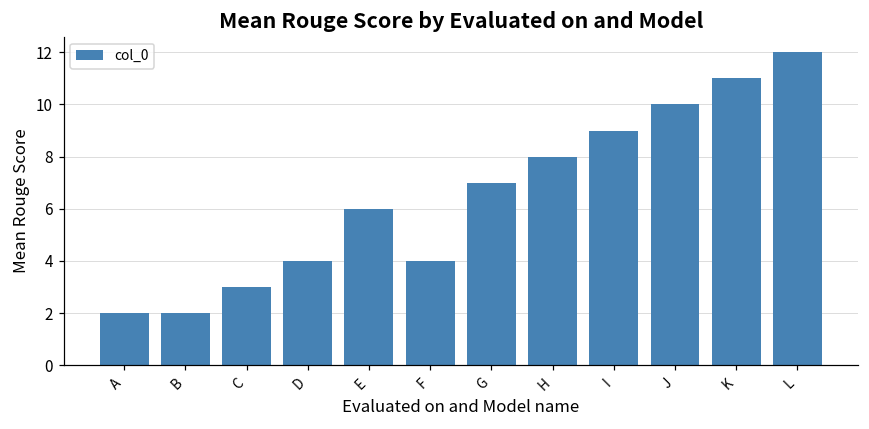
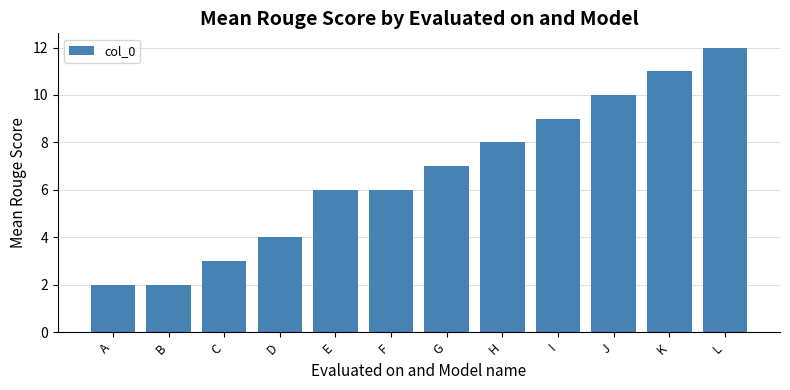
  {
    "A": 2,
    "B": 2,
    "C": 3,
    "D": 4,
    "E": 6,
-   "F": 4,
+   "F": 6,
    "G": 7,
    "H": 8,
    "I": 9,
    "J": 10,
    "K": 11,
    "L": 12
  }
